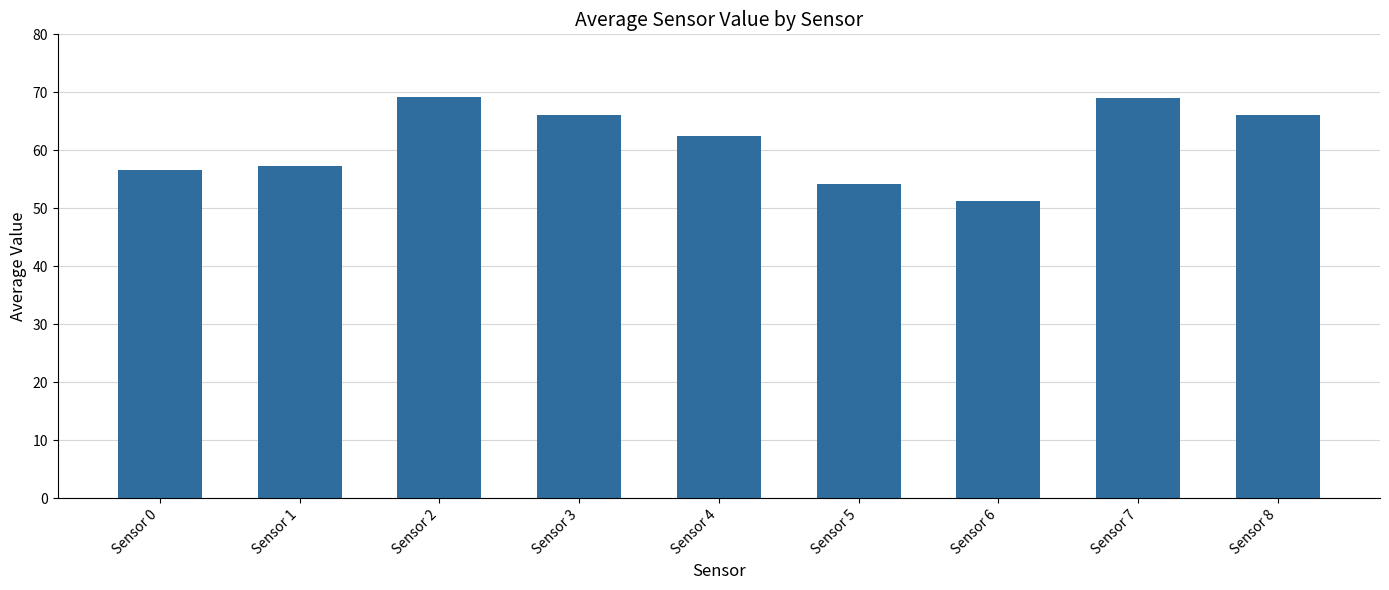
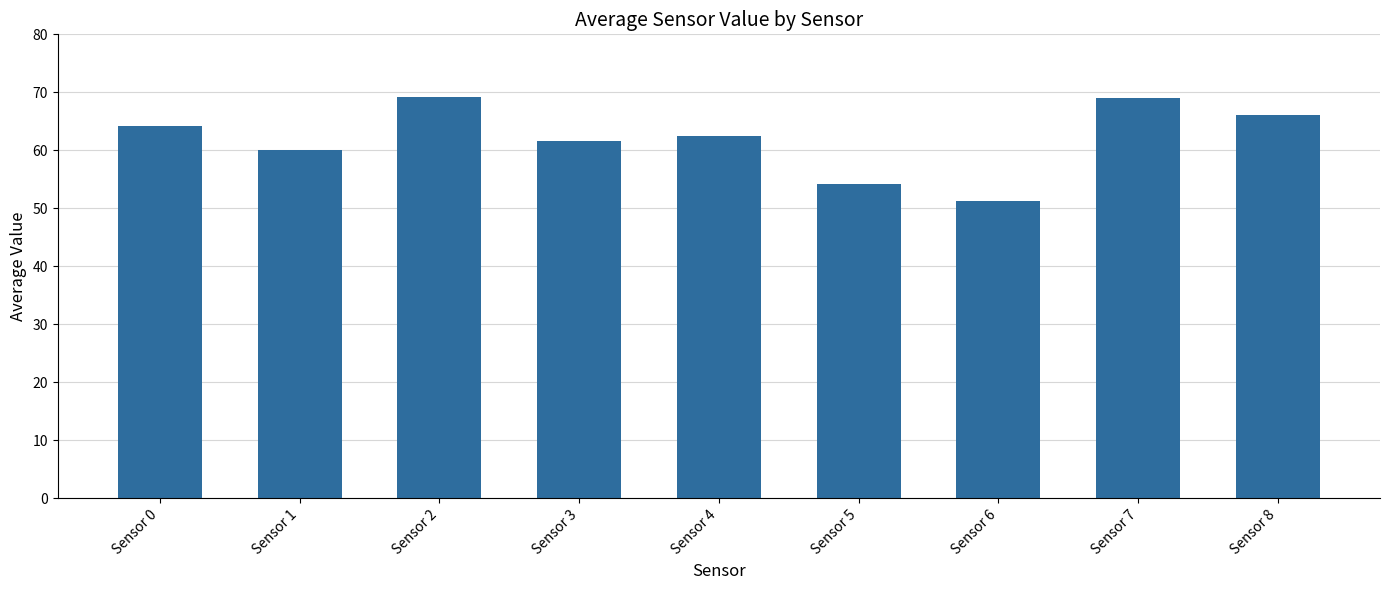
  {
-   "Sensor 0": 57,
-   "Sensor 1": 57,
+   "Sensor 0": 64,
+   "Sensor 1": 60,
    "Sensor 2": 69,
-   "Sensor 3": 66,
+   "Sensor 3": 62,
    "Sensor 4": 62,
    "Sensor 5": 54,
    "Sensor 6": 51,
    "Sensor 7": 69,
    "Sensor 8": 66
  }
